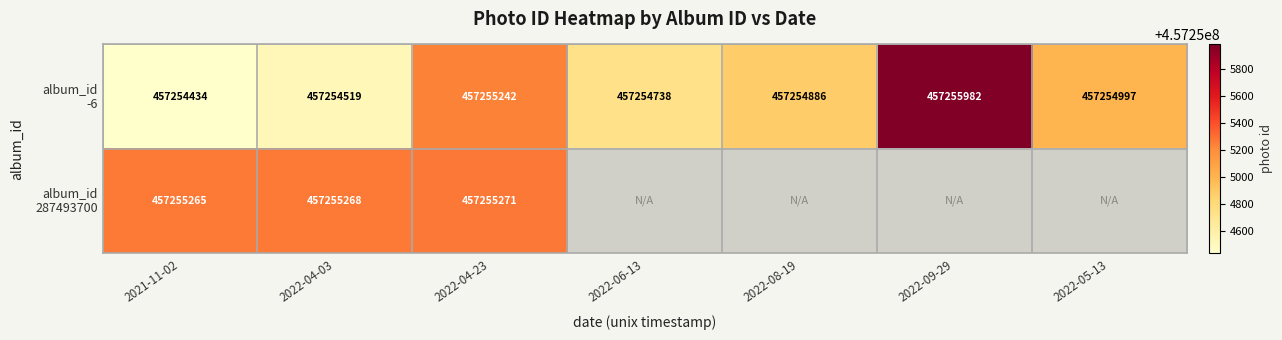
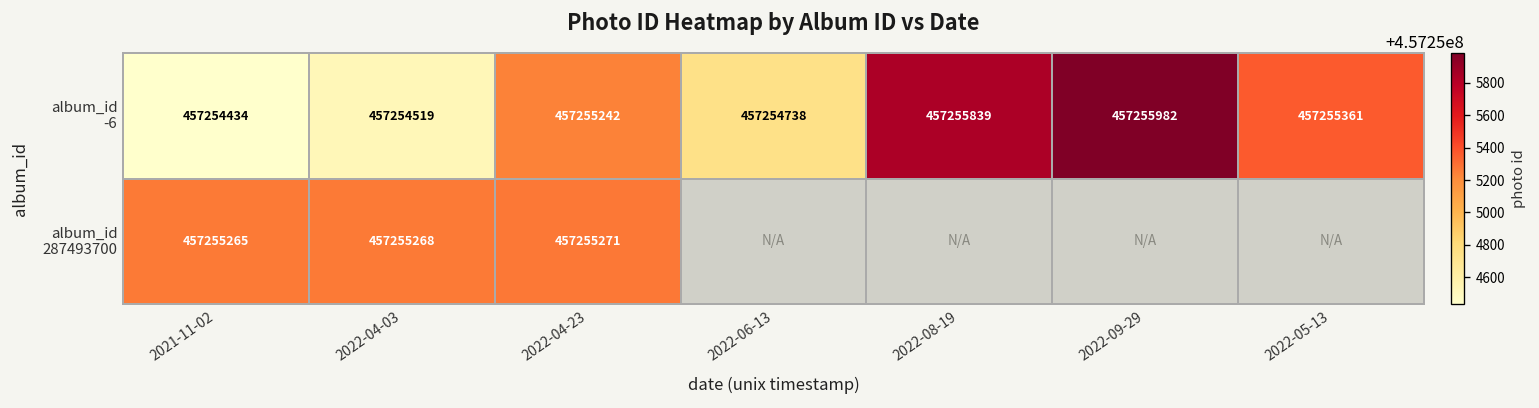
  {
    "album_id -6": {
      "2021-11-02": 457254434,
      "2022-04-03": 457254519,
      "2022-04-23": 457255242,
      "2022-06-13": 457254738,
-     "2022-08-19": 457254886,
+     "2022-08-19": 457255839,
      "2022-09-29": 457255982,
-     "2022-05-13": 457254997
+     "2022-05-13": 457255361
    },
    "album_id 287493700": {
      "2021-11-02": 457255265,
      "2022-04-03": 457255268,
      "2022-04-23": 457255271
    }
  }
